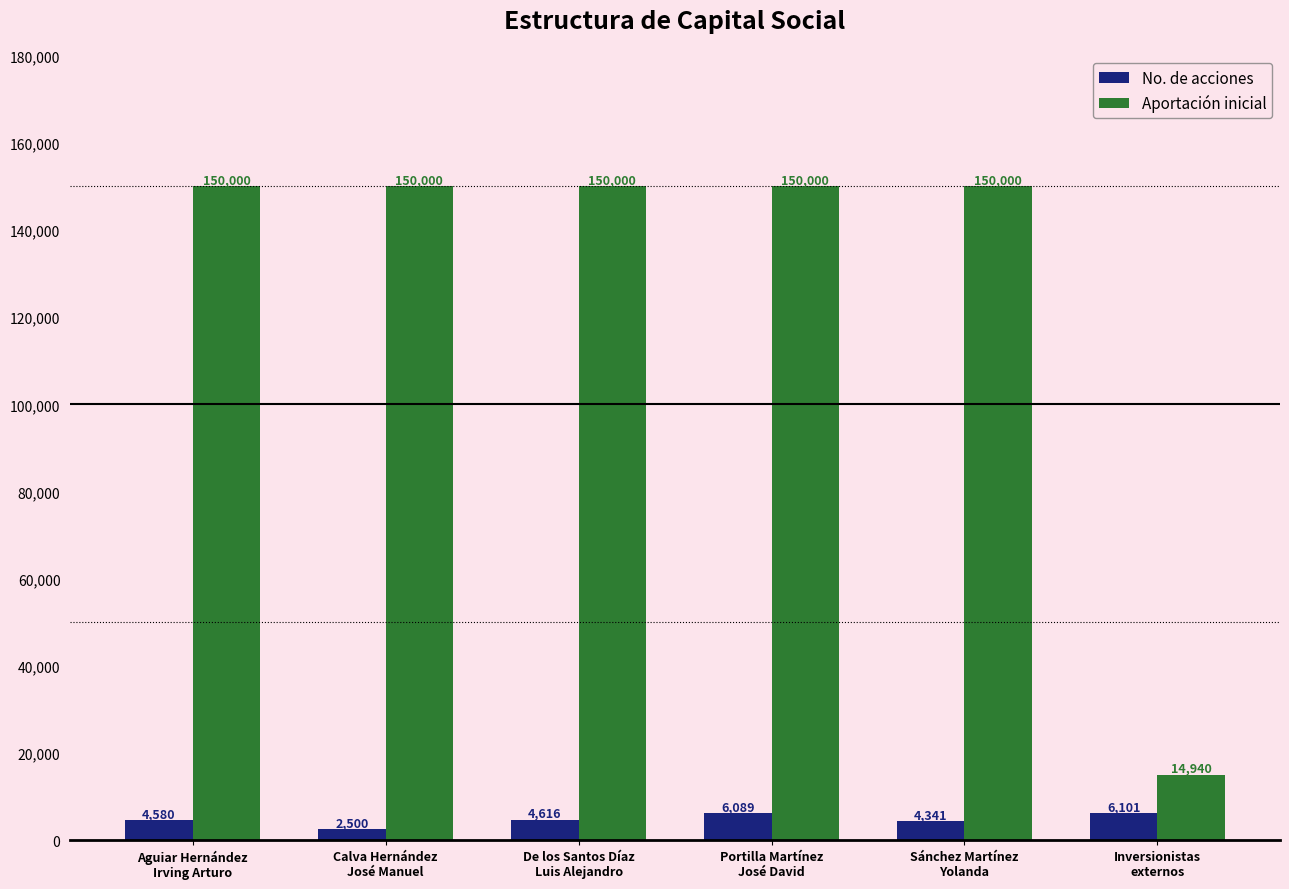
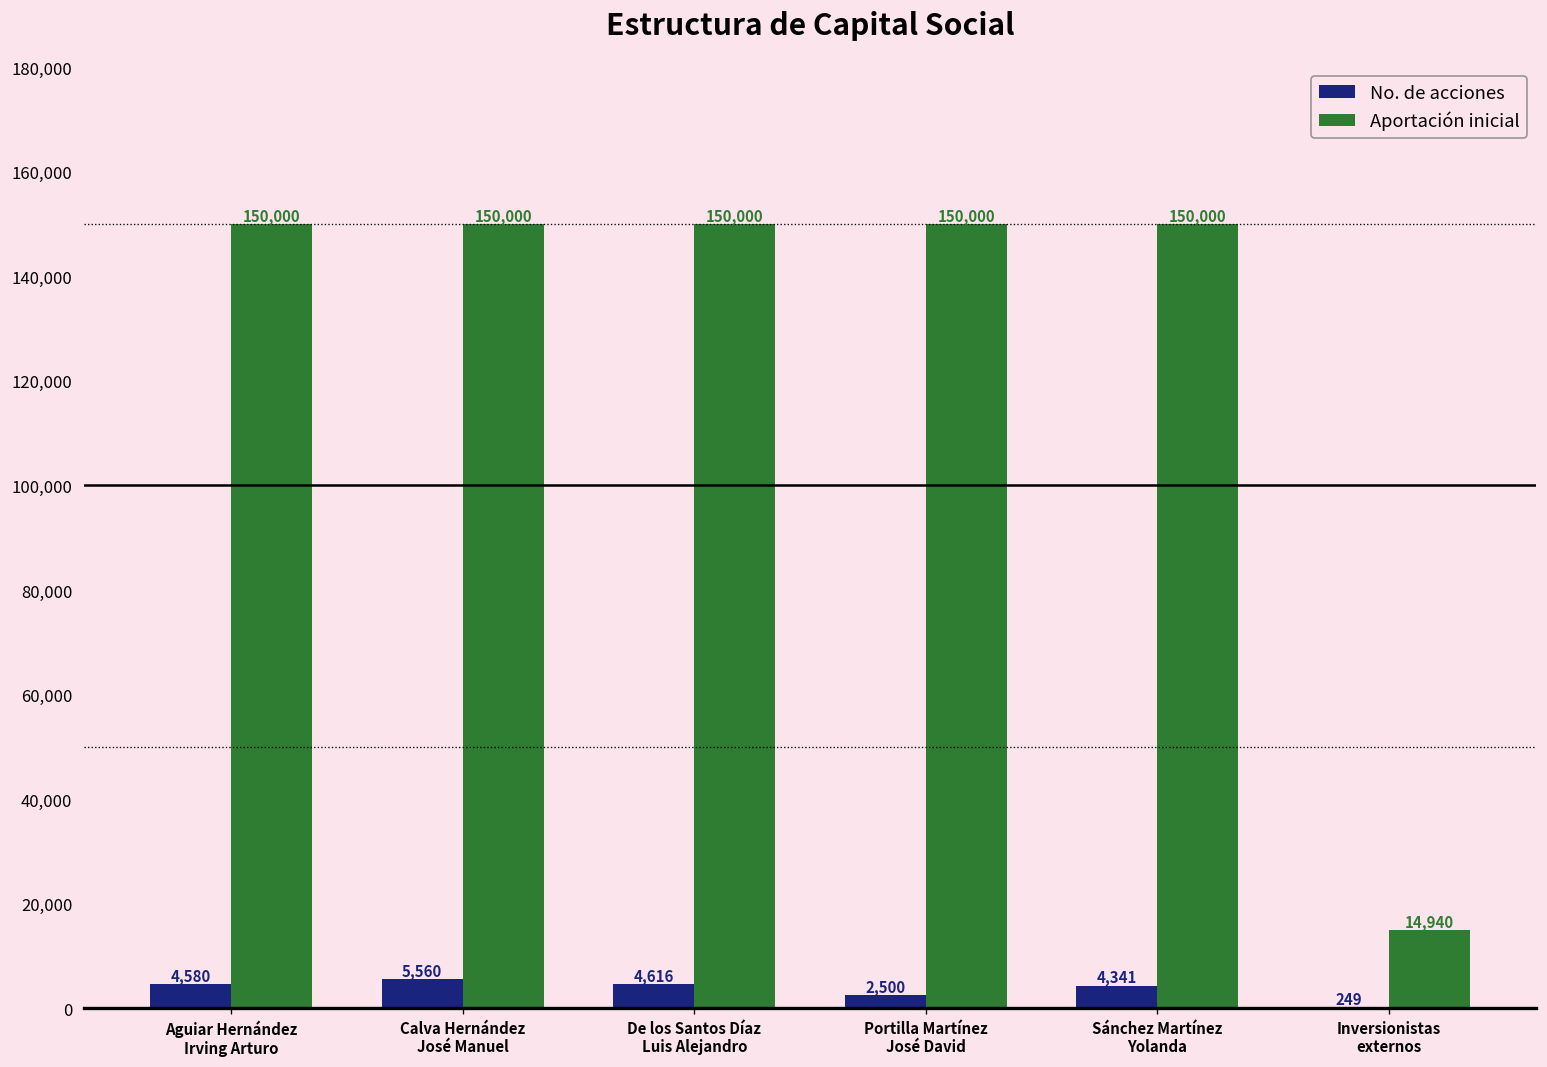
  {
    "No. de acciones": {
      "Aguiar Hernández Irving Arturo": "4,580",
-     "Calva Hernández José Manuel": "2,500",
+     "Calva Hernández José Manuel": "5,560",
      "De los Santos Díaz Luis Alejandro": "4,616",
-     "Portilla Martínez José David": "6,089",
+     "Portilla Martínez José David": "2,500",
      "Sánchez Martínez Yolanda": "4,341",
-     "Inversionistas externos": "6,101"
+     "Inversionistas externos": "249"
    },
    "Aportación inicial": {
      "Aguiar Hernández Irving Arturo": "150,000",
      "Calva Hernández José Manuel": "150,000",
      "De los Santos Díaz Luis Alejandro": "150,000",
      "Portilla Martínez José David": "150,000",
      "Sánchez Martínez Yolanda": "150,000",
      "Inversionistas externos": "14,940"
    }
  }
